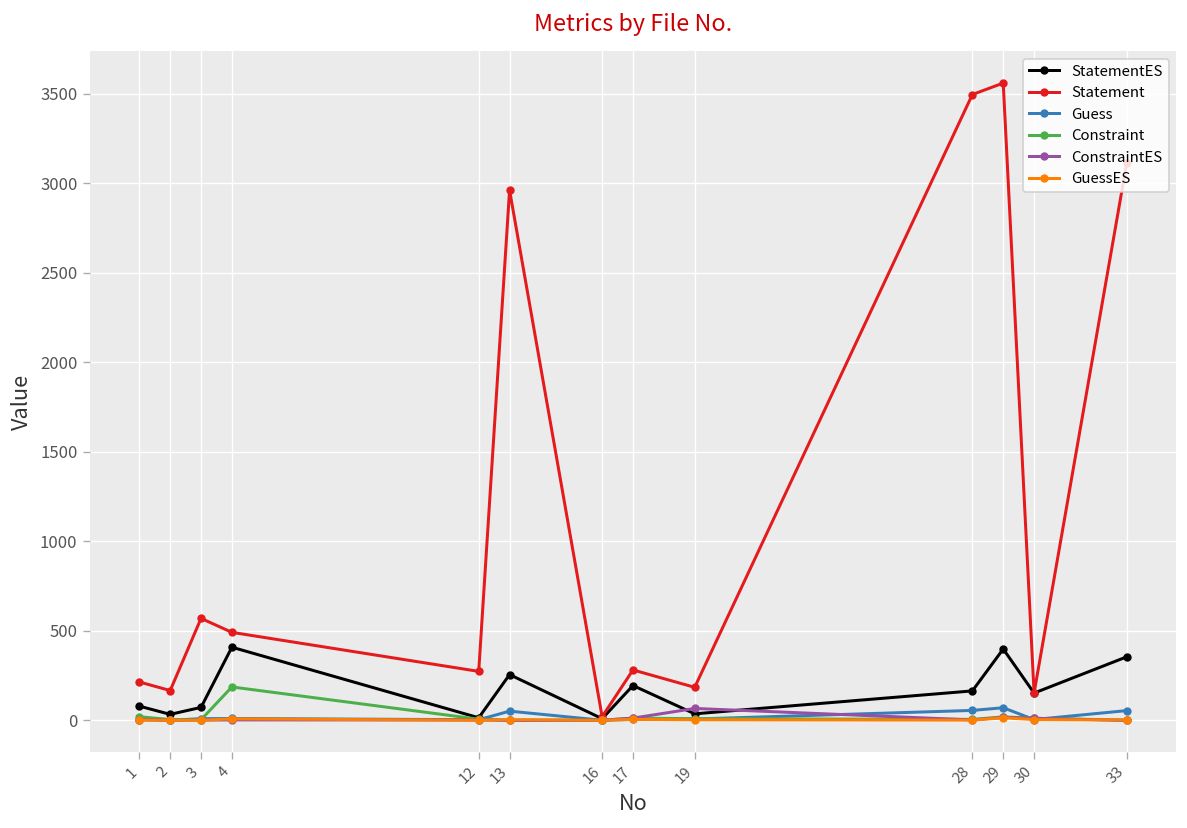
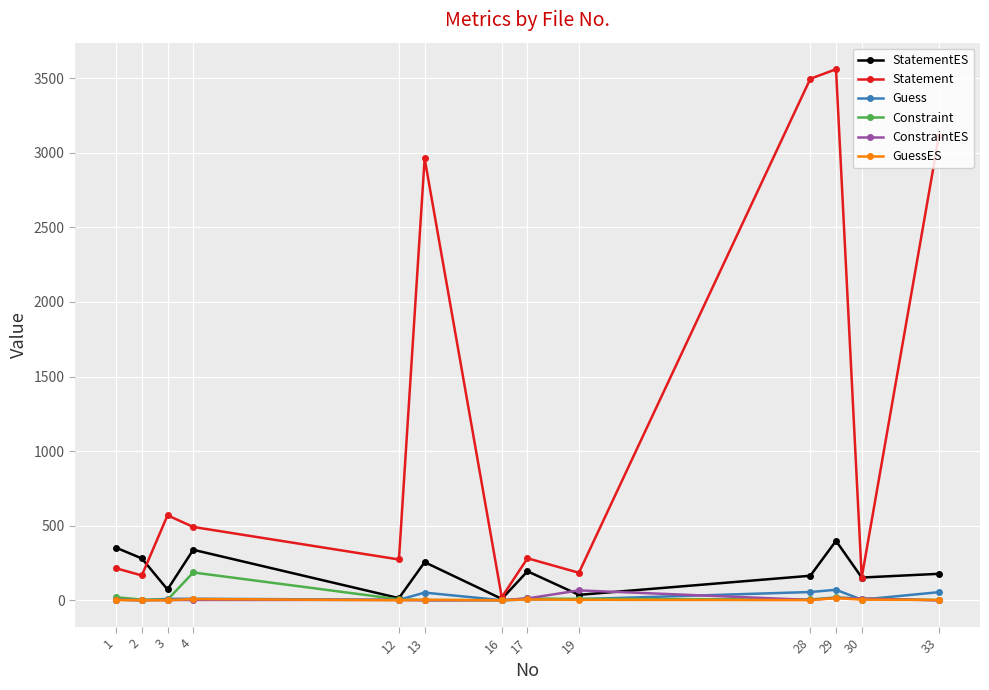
  {
    "StatementES": {
-     "1": 80,
-     "2": 30,
+     "1": 350,
+     "2": 280,
      "3": 70,
-     "4": 410,
+     "4": 340,
      "13": 260,
      "17": 200,
      "19": 40,
      "28": 170,
      "29": 400,
-     "33": 360
+     "33": 180
    },
    "Statement": {
      "1": 220,
      "2": 170,
      "3": 570,
      "4": 490,
      "12": 270,
      "13": 2960,
      "17": 280,
      "19": 190,
      "28": 3500,
      "29": 3560
    },
    "Guess": {
      "13": 50,
      "28": 60,
      "29": 70,
      "33": 60
    },
    "Constraint": {
      "4": 190
    },
    "ConstraintES": {
      "19": 70
    }
  }
